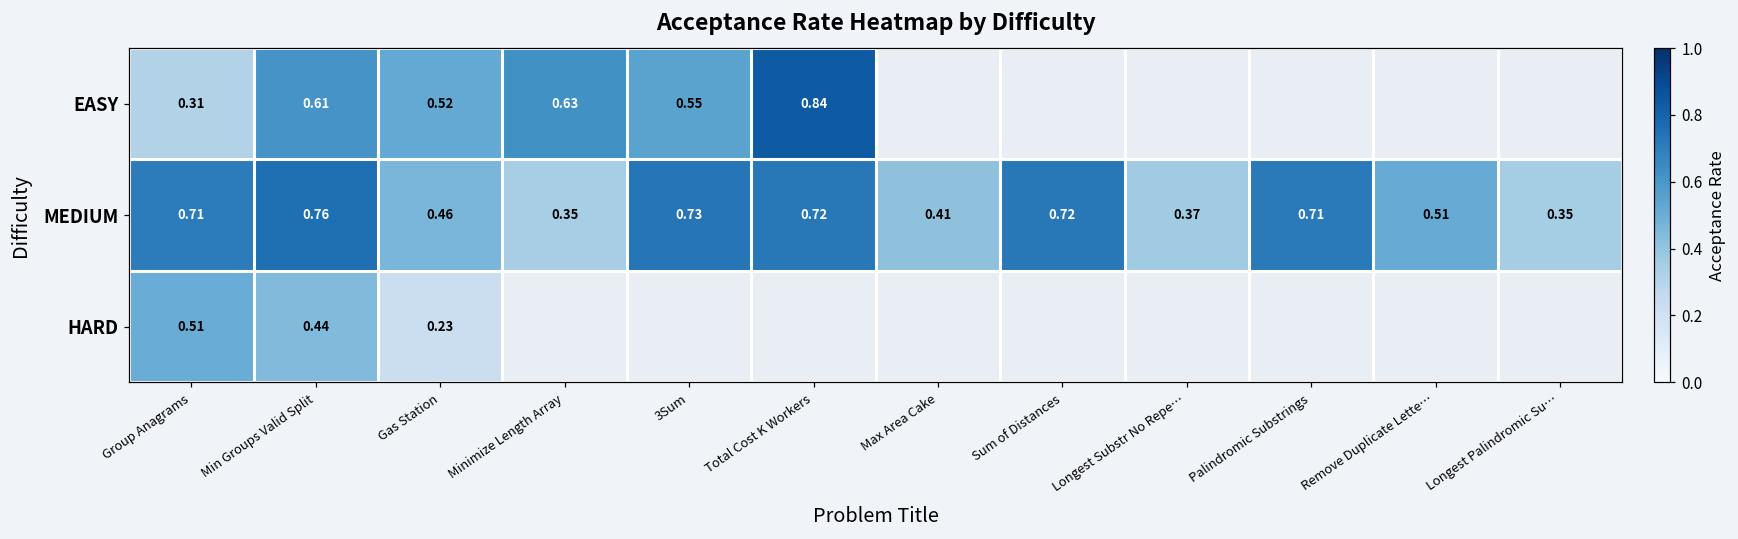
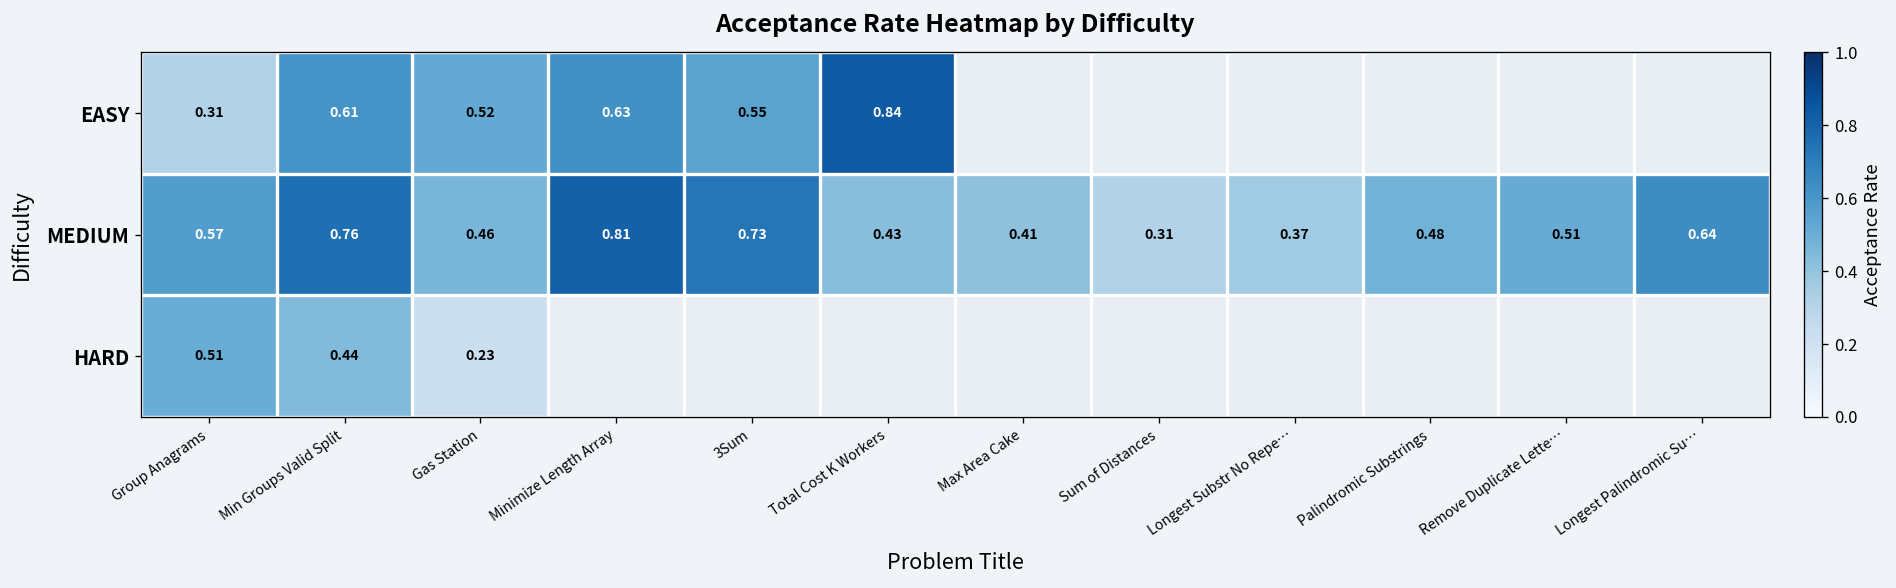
  {
    "EASY": {
      "Group Anagrams": 0.31,
      "Min Groups Valid Split": 0.61,
      "Gas Station": 0.52,
      "Minimize Length Array": 0.63,
      "3Sum": 0.55,
      "Total Cost K Workers": 0.84
    },
    "MEDIUM": {
-     "Group Anagrams": 0.71,
+     "Group Anagrams": 0.57,
      "Min Groups Valid Split": 0.76,
      "Gas Station": 0.46,
-     "Minimize Length Array": 0.35,
+     "Minimize Length Array": 0.81,
      "3Sum": 0.73,
-     "Total Cost K Workers": 0.72,
+     "Total Cost K Workers": 0.43,
      "Max Area Cake": 0.41,
-     "Sum of Distances": 0.72,
+     "Sum of Distances": 0.31,
      "Longest Substr No Repe…": 0.37,
-     "Palindromic Substrings": 0.71,
+     "Palindromic Substrings": 0.48,
      "Remove Duplicate Lette…": 0.51,
-     "Longest Palindromic Su…": 0.35
+     "Longest Palindromic Su…": 0.64
    },
    "HARD": {
      "Group Anagrams": 0.51,
      "Min Groups Valid Split": 0.44,
      "Gas Station": 0.23
    }
  }
